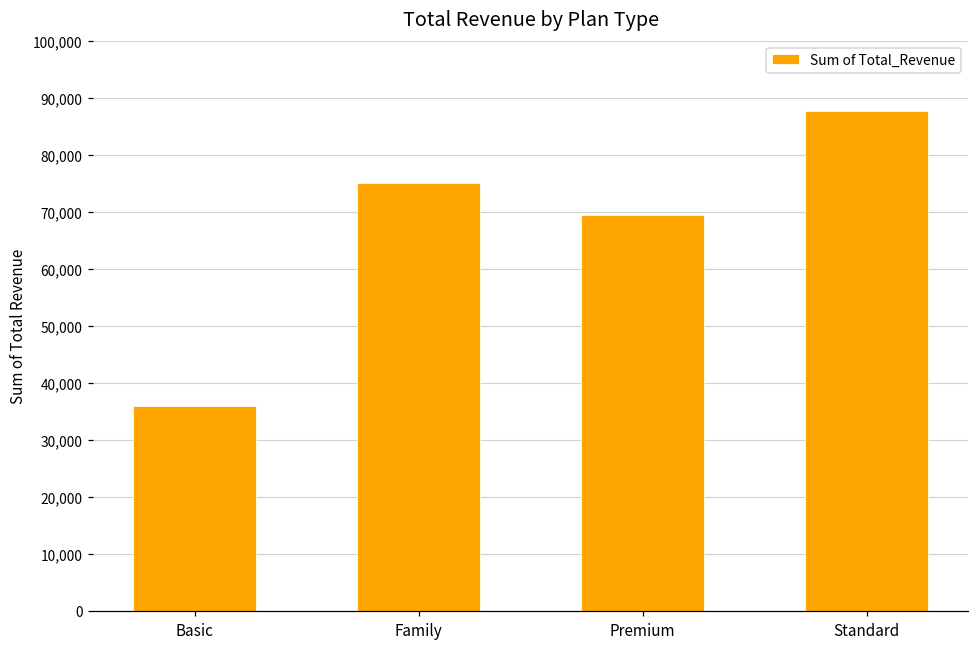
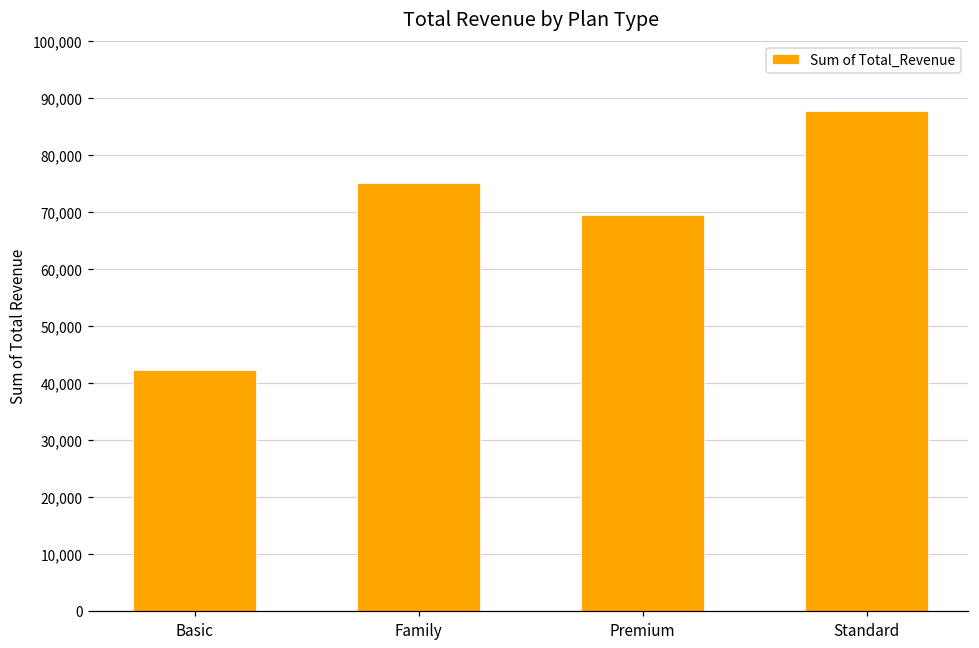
  {
-   "Basic": "36,000",
+   "Basic": "42,000",
    "Family": "75,000",
    "Premium": "69,000",
    "Standard": "88,000"
  }
